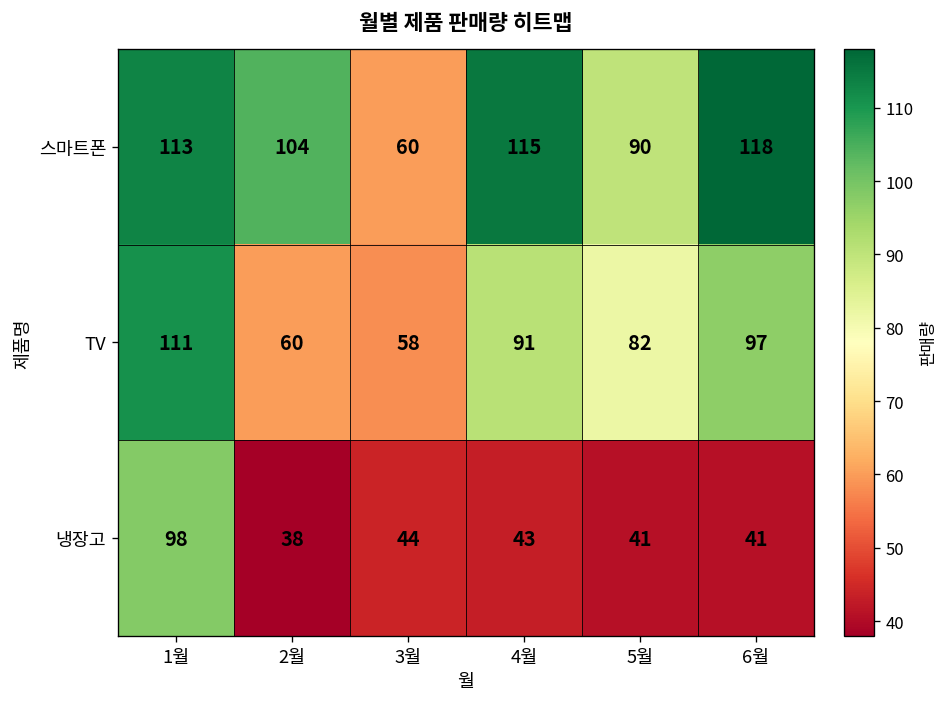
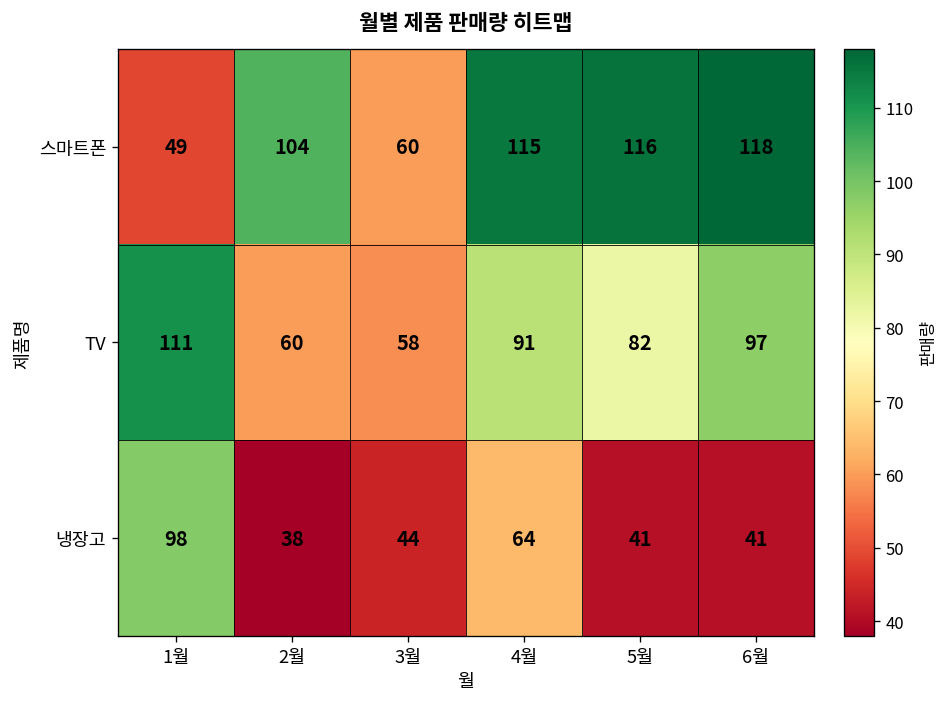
  {
    "스마트폰": {
-     "1월": 113,
+     "1월": 49,
      "2월": 104,
      "3월": 60,
      "4월": 115,
-     "5월": 90,
+     "5월": 116,
      "6월": 118
    },
    "TV": {
      "1월": 111,
      "2월": 60,
      "3월": 58,
      "4월": 91,
      "5월": 82,
      "6월": 97
    },
    "냉장고": {
      "1월": 98,
      "2월": 38,
      "3월": 44,
-     "4월": 43,
+     "4월": 64,
      "5월": 41,
      "6월": 41
    }
  }
